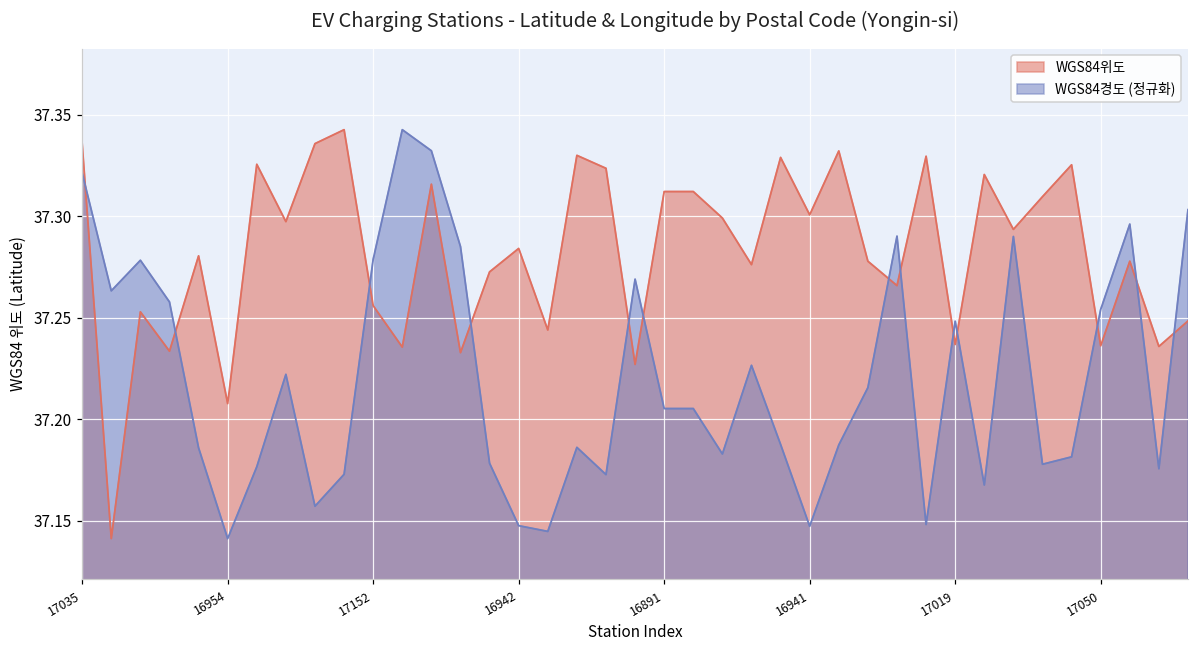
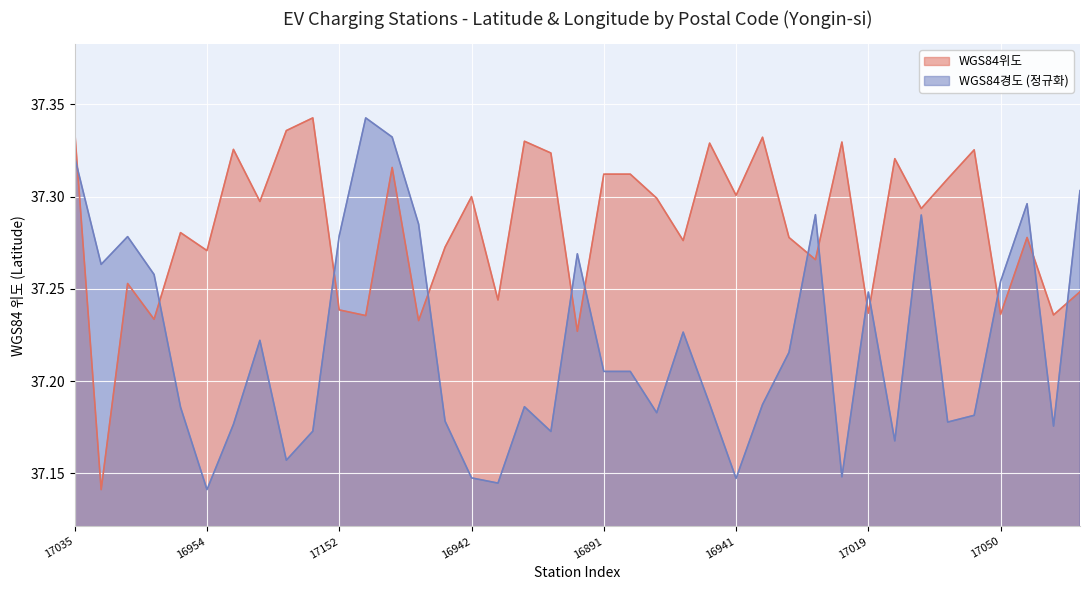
  {
    "WGS84위도": {
      "17035": 37.336,
-     "16954": 37.208,
-     "17152": 37.256,
-     "16942": 37.284,
+     "16954": 37.271,
+     "17152": 37.239,
+     "16942": 37.300,
      "16941": 37.301,
      "17019": 37.237,
      "17050": 37.236
    },
    "WGS84경도 (정규화)": {
      "17035": 37.321,
      "16954": 37.141,
      "17152": 37.279,
      "16942": 37.147,
      "16941": 37.147,
      "17019": 37.248,
      "17050": 37.254
    }
  }
